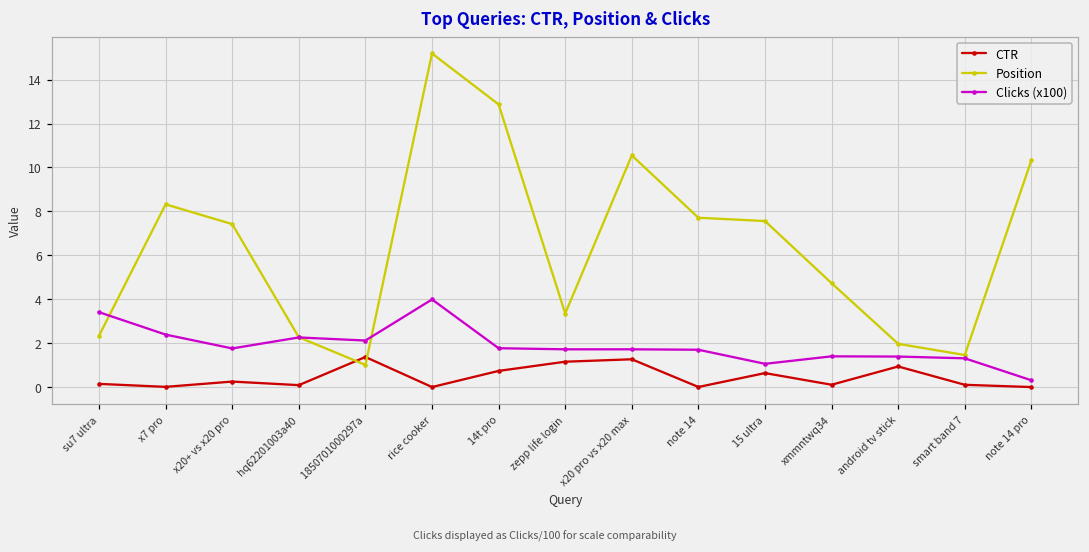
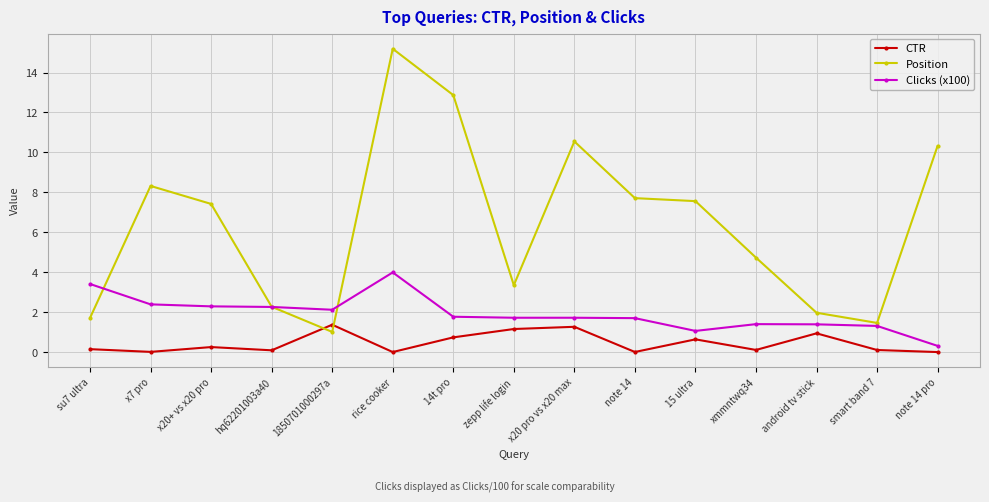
  {
    "CTR": {
      "su7 ultra": 0.1,
      "x7 pro": 0.0,
      "x20+ vs x20 pro": 0.3,
      "hq62201003a40": 0.1,
      "1850701000297a": 1.4,
      "rice cooker": 0.0,
      "14t pro": 0.7,
      "zepp life login": 1.2,
      "x20 pro vs x20 max": 1.3,
      "note 14": 0.0,
      "15 ultra": 0.6,
      "xmmntwq34": 0.1,
      "android tv stick": 0.9,
      "smart band 7": 0.1,
      "note 14 pro": 0.0
    },
    "Position": {
-     "su7 ultra": 2.3,
+     "su7 ultra": 1.7,
      "x7 pro": 8.3,
      "x20+ vs x20 pro": 7.4,
      "1850701000297a": 1.0,
      "rice cooker": 15.2,
      "14t pro": 12.9,
      "zepp life login": 3.4,
      "x20 pro vs x20 max": 10.6,
      "note 14": 7.7,
      "15 ultra": 7.6,
      "xmmntwq34": 4.7,
      "android tv stick": 2.0,
      "smart band 7": 1.5,
      "note 14 pro": 10.3
    },
    "Clicks (x100)": {
      "su7 ultra": 3.4,
      "x7 pro": 2.4,
-     "x20+ vs x20 pro": 1.8,
+     "x20+ vs x20 pro": 2.3,
      "1850701000297a": 2.1,
      "rice cooker": 4.0,
      "14t pro": 1.8,
      "zepp life login": 1.7,
      "x20 pro vs x20 max": 1.7,
      "note 14": 1.7,
      "15 ultra": 1.1,
      "xmmntwq34": 1.4,
      "android tv stick": 1.4,
      "smart band 7": 1.3,
      "note 14 pro": 0.3
    }
  }
